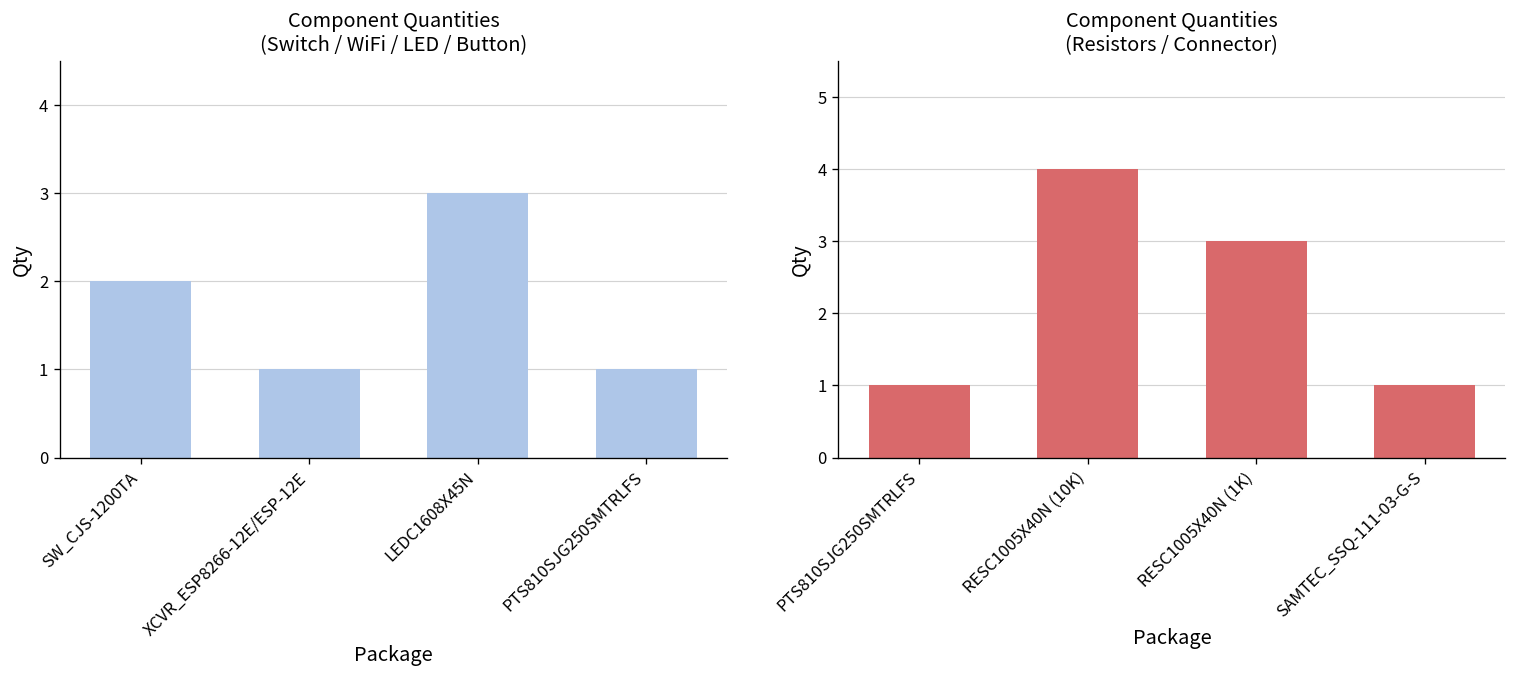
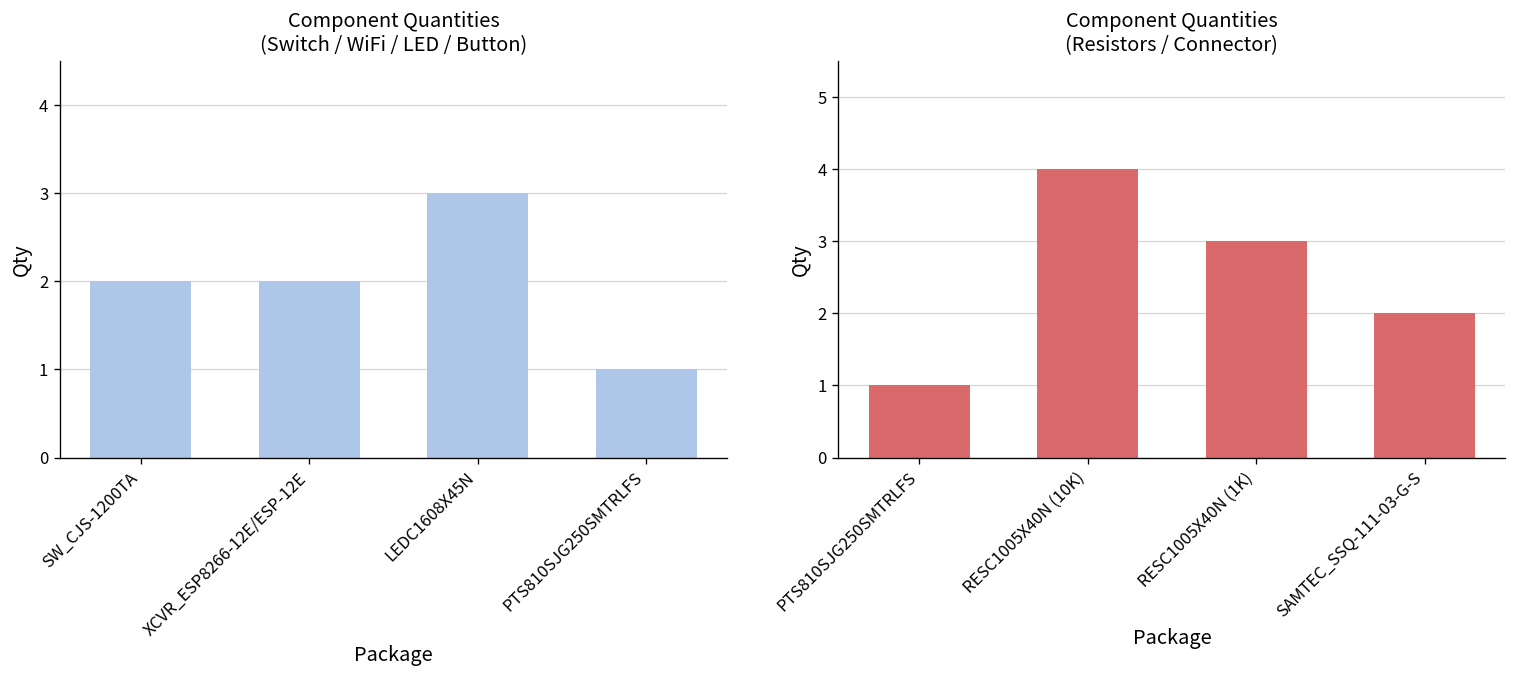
  {
    "Component Quantities (Switch / WiFi / LED / Button)": {
      "SW_CJS-1200TA": 2,
-     "XCVR_ESP8266-12E/ESP-12E": 1,
+     "XCVR_ESP8266-12E/ESP-12E": 2,
      "LEDC1608X45N": 3,
      "PTS810SJG250SMTRLFS": 1
    },
    "Component Quantities (Resistors / Connector)": {
      "PTS810SJG250SMTRLFS": 1,
      "RESC1005X40N (10K)": 4,
      "RESC1005X40N (1K)": 3,
-     "SAMTEC_SSQ-111-03-G-S": 1
+     "SAMTEC_SSQ-111-03-G-S": 2
    }
  }
